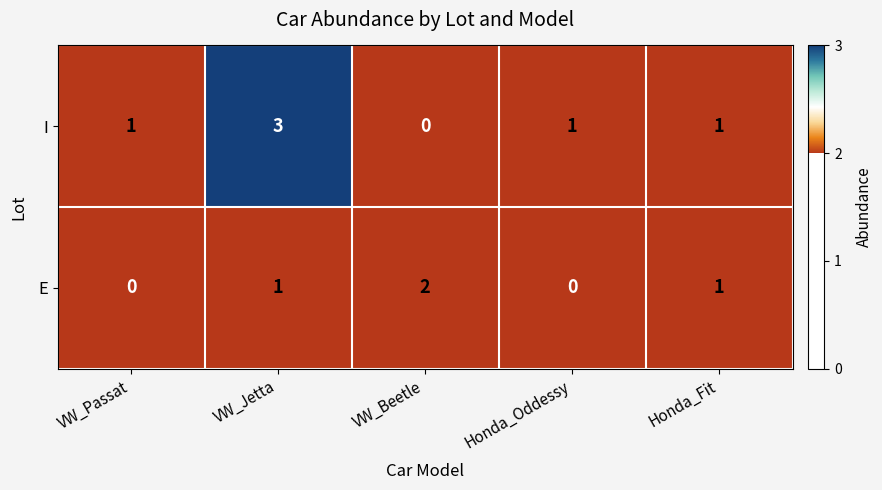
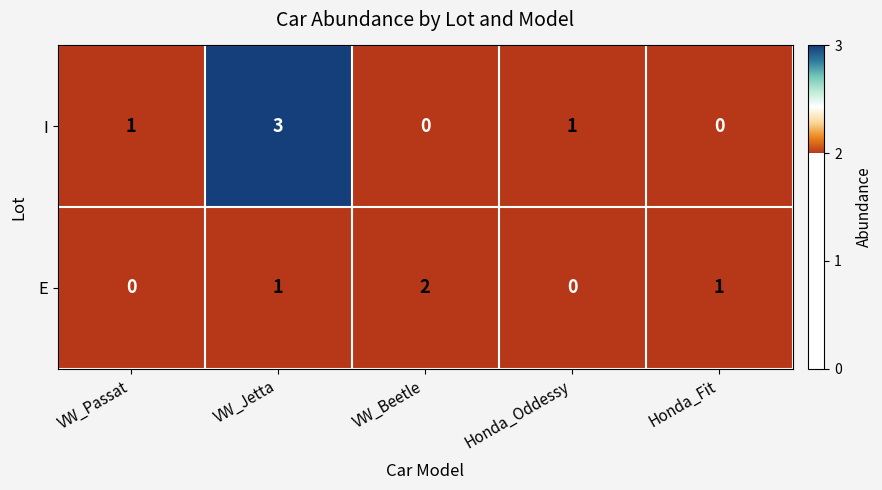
  {
    "I": {
      "VW_Passat": 1,
      "VW_Jetta": 3,
      "VW_Beetle": 0,
      "Honda_Oddessy": 1,
-     "Honda_Fit": 1
+     "Honda_Fit": 0
    },
    "E": {
      "VW_Passat": 0,
      "VW_Jetta": 1,
      "VW_Beetle": 2,
      "Honda_Oddessy": 0,
      "Honda_Fit": 1
    }
  }
